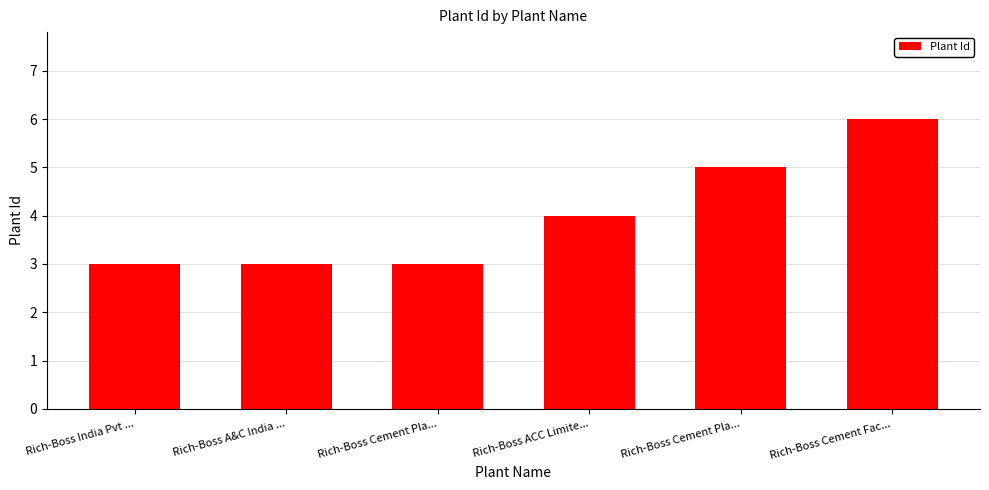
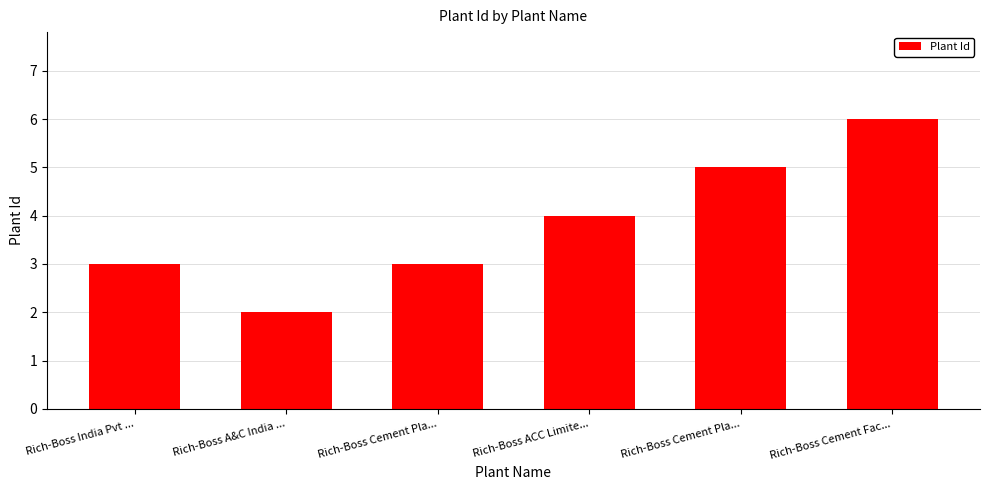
  {
    "Rich-Boss India Pvt ...": 3,
-   "Rich-Boss A&C India ...": 3,
+   "Rich-Boss A&C India ...": 2,
    "Rich-Boss ACC Limite...": 4,
    "Rich-Boss Cement Fac...": 6
  }
